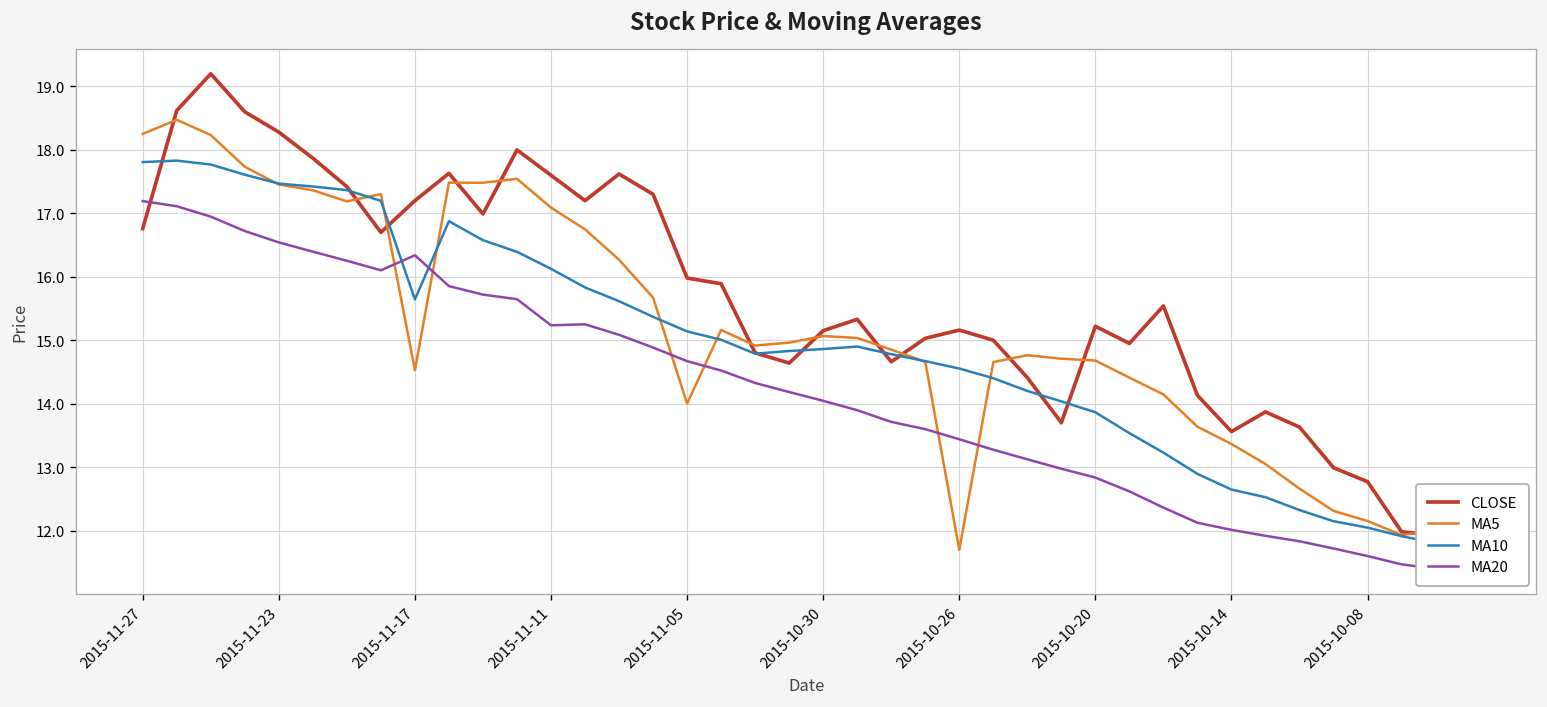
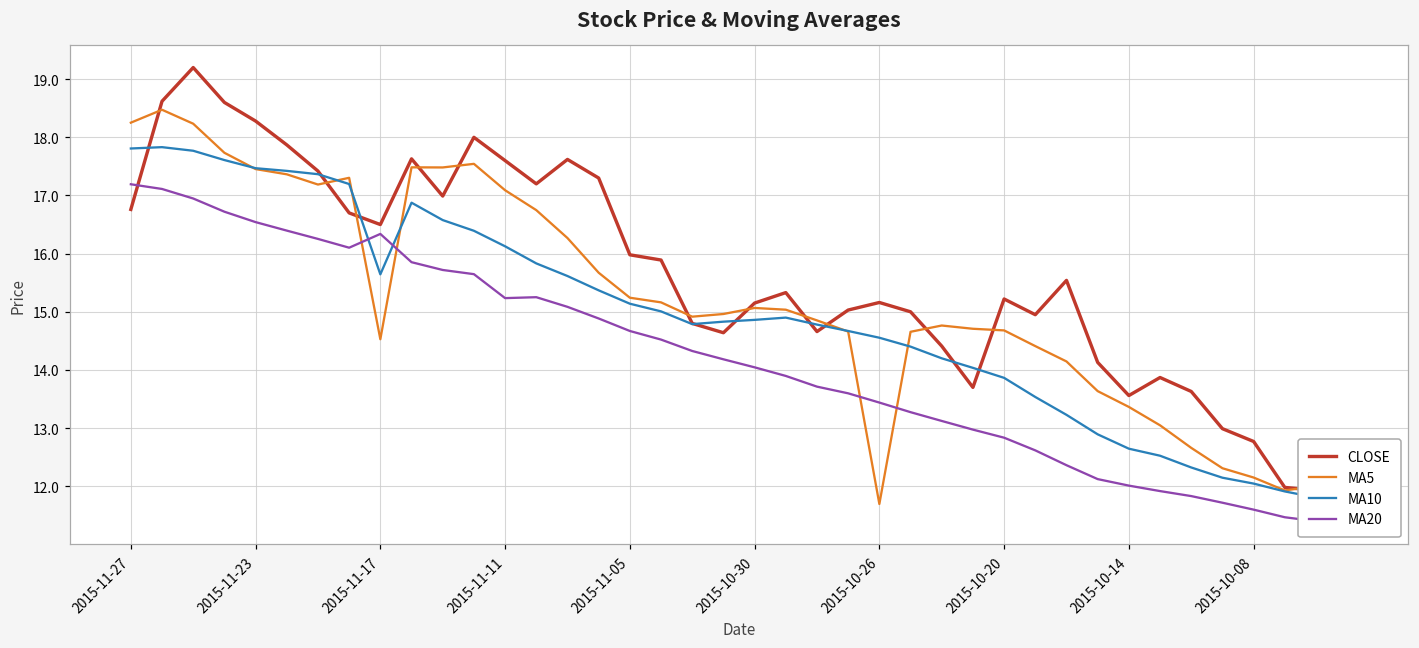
  {
    "CLOSE": {
      "2015-11-27": 16.8,
      "2015-11-23": 18.3,
-     "2015-11-17": 17.2,
+     "2015-11-17": 16.5,
      "2015-11-11": 17.6,
      "2015-11-05": 16.0,
      "2015-10-30": 15.2,
      "2015-10-26": 15.2,
      "2015-10-20": 15.2,
      "2015-10-14": 13.6,
      "2015-10-08": 12.8
    },
    "MA5": {
      "2015-11-27": 18.3,
      "2015-11-17": 14.5,
      "2015-11-11": 17.1,
-     "2015-11-05": 14.0,
+     "2015-11-05": 15.2,
      "2015-10-30": 15.1,
      "2015-10-26": 11.7,
      "2015-10-20": 14.7,
      "2015-10-14": 13.4,
      "2015-10-08": 12.2
    },
    "MA10": {
      "2015-11-27": 17.8,
      "2015-11-17": 15.6,
      "2015-11-11": 16.1,
      "2015-11-05": 15.1,
      "2015-10-30": 14.9,
      "2015-10-26": 14.6,
      "2015-10-20": 13.9,
      "2015-10-14": 12.6,
      "2015-10-08": 12.0
    },
    "MA20": {
      "2015-11-27": 17.2,
      "2015-11-23": 16.5,
      "2015-11-17": 16.3,
      "2015-11-11": 15.2,
      "2015-11-05": 14.7,
      "2015-10-30": 14.0,
      "2015-10-26": 13.4,
      "2015-10-20": 12.8,
      "2015-10-14": 12.0,
      "2015-10-08": 11.6
    }
  }
